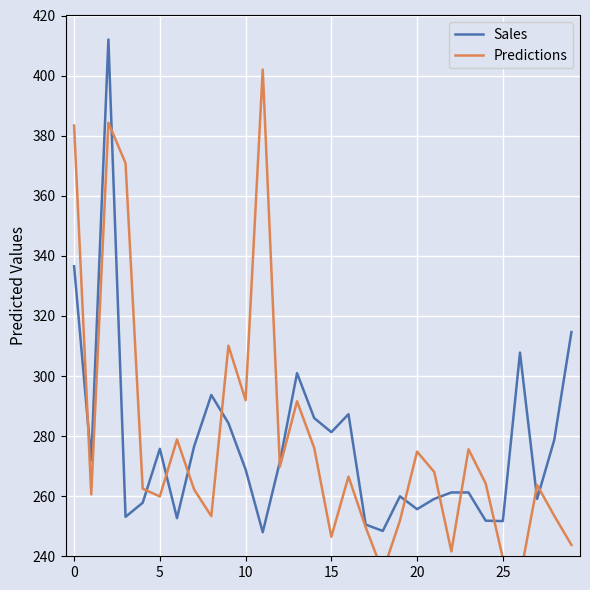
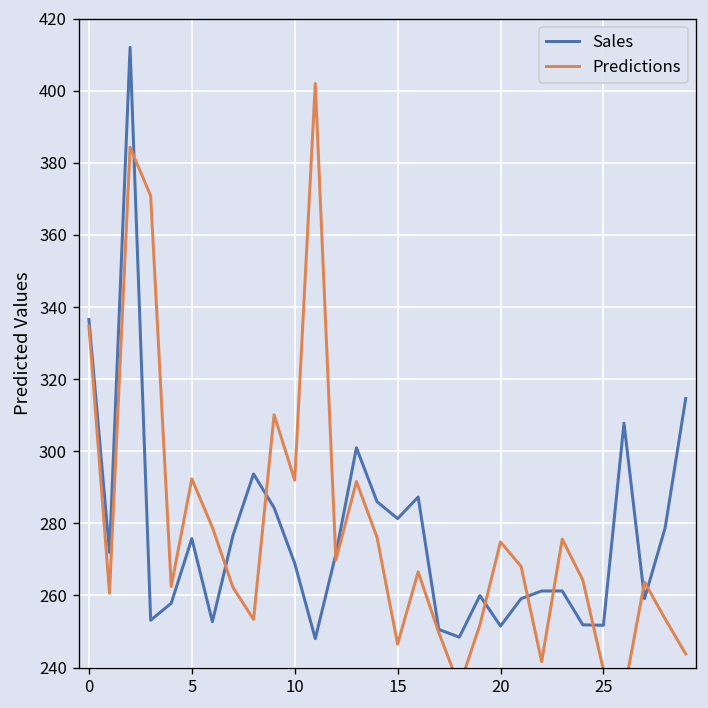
  {
    "Sales": {
      "0": 337,
      "5": 276,
      "10": 269,
      "15": 281,
-     "20": 256,
+     "20": 252,
      "25": 252
    },
    "Predictions": {
-     "0": 383,
-     "5": 260,
+     "0": 335,
+     "5": 292,
      "10": 292,
      "15": 246,
      "20": 275,
      "25": 239
    }
  }
